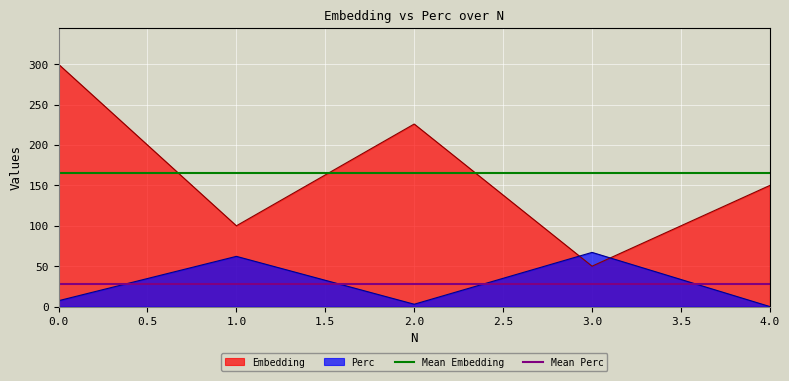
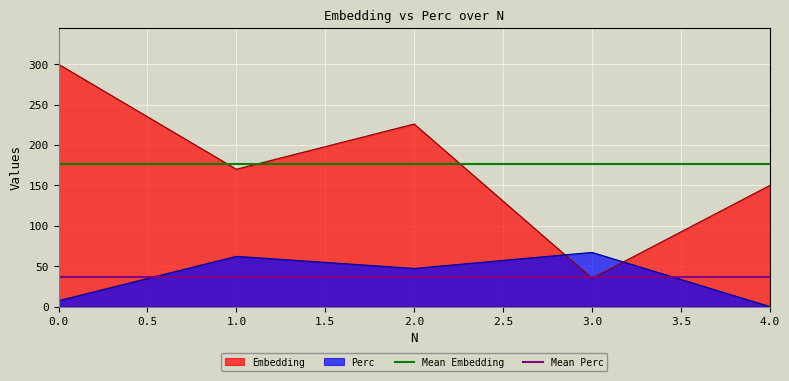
  {
    "Embedding": {
      "0.0": 300,
-     "1.0": 100,
+     "1.0": 170,
      "2.0": 230,
-     "3.0": 50,
+     "3.0": 40,
      "4.0": 150
    },
    "Perc": {
      "0.0": 10,
      "1.0": 60,
-     "2.0": 0,
+     "2.0": 50,
      "3.0": 70,
      "4.0": 0
    }
  }
